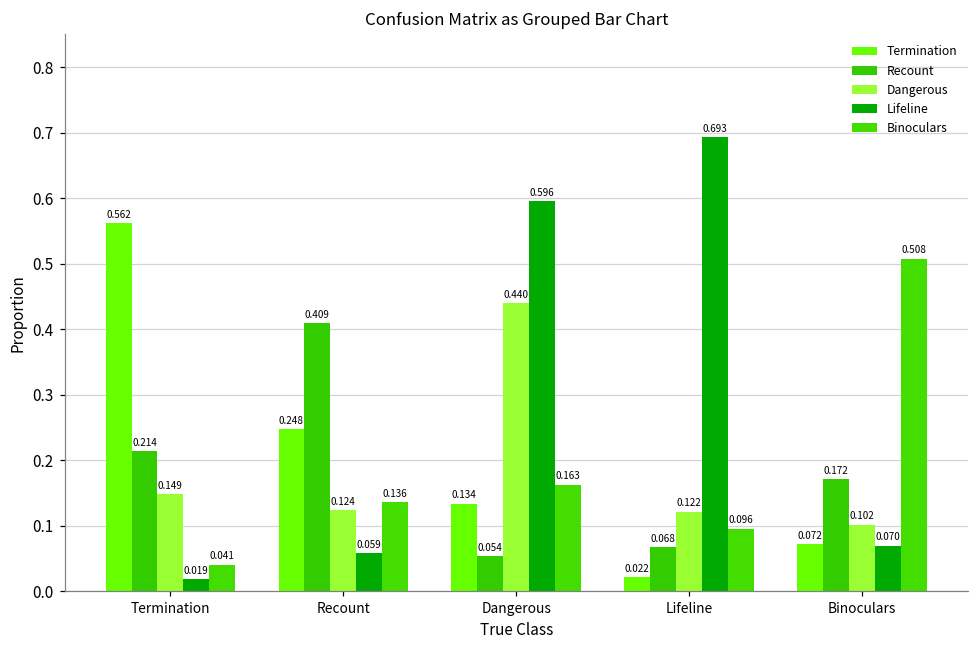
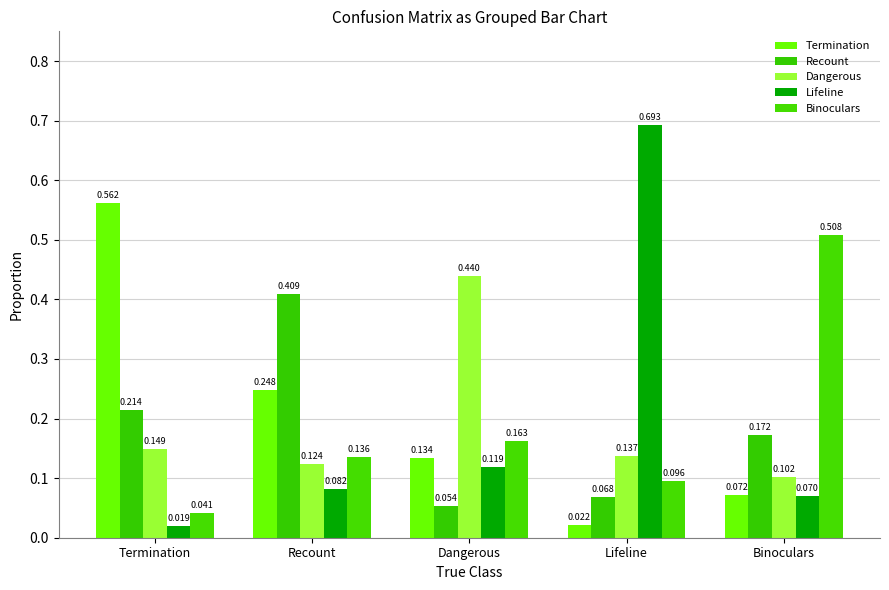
  {
    "Dangerous": {
      "Termination": 0.149,
      "Recount": 0.124,
      "Dangerous": 0.440,
-     "Lifeline": 0.122,
+     "Lifeline": 0.137,
      "Binoculars": 0.102
    },
    "Lifeline": {
      "Termination": 0.019,
-     "Recount": 0.059,
-     "Dangerous": 0.596,
+     "Recount": 0.082,
+     "Dangerous": 0.119,
      "Lifeline": 0.693,
      "Binoculars": 0.070
    }
  }
